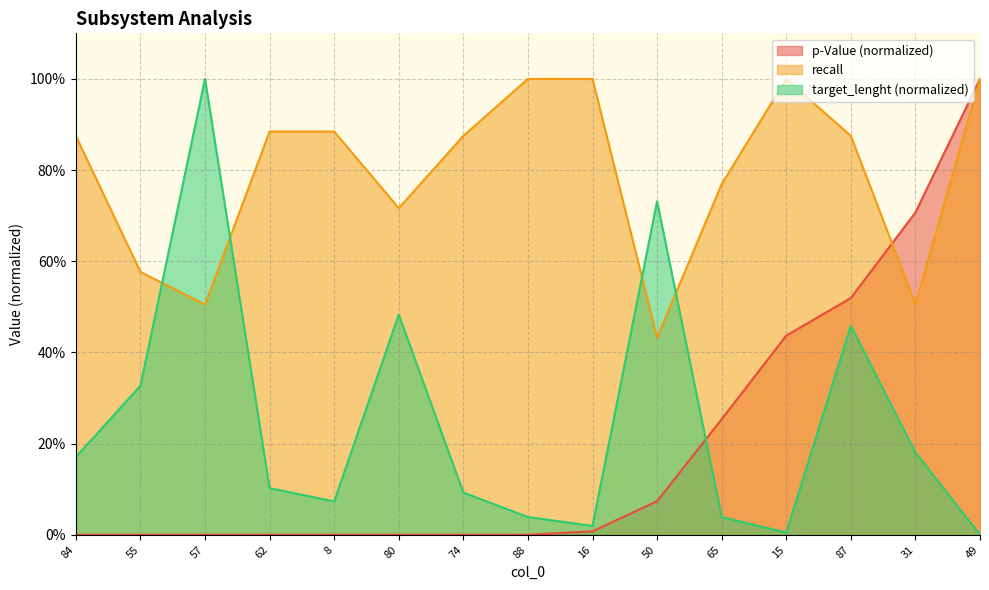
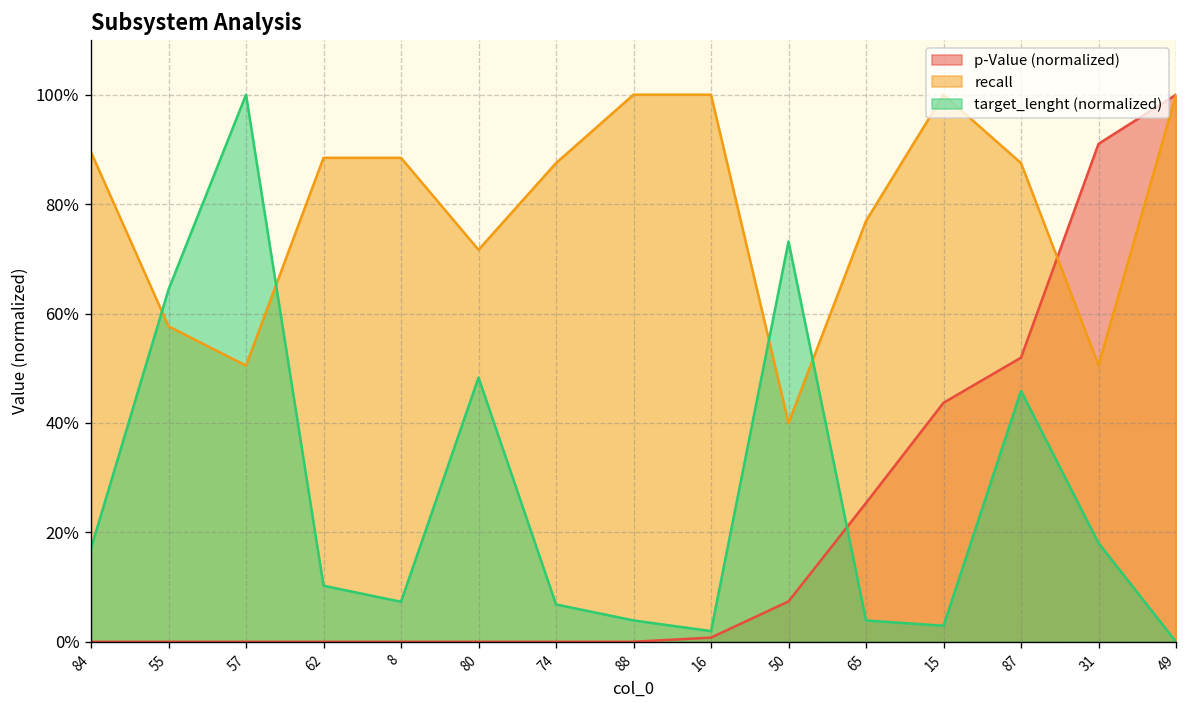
  {
    "p-Value (normalized)": {
      "84": "0%",
      "55": "0%",
      "57": "0%",
      "62": "0%",
      "8": "0%",
      "80": "0%",
      "74": "0%",
      "88": "0%",
      "16": "1%",
      "50": "7%",
      "65": "25%",
      "15": "44%",
      "87": "52%",
-     "31": "71%"
+     "31": "91%"
    },
    "recall": {
-     "84": "88%",
+     "84": "90%",
      "55": "58%",
      "57": "50%",
      "62": "88%",
      "8": "88%",
      "80": "72%",
      "74": "88%",
      "88": "100%",
      "16": "100%",
-     "50": "43%",
+     "50": "40%",
      "65": "77%",
      "87": "88%",
      "31": "51%"
    },
    "target_lenght (normalized)": {
      "84": "17%",
-     "55": "33%",
+     "55": "64%",
      "57": "100%",
      "62": "10%",
      "8": "7%",
      "80": "48%",
-     "74": "9%",
+     "74": "7%",
      "88": "4%",
      "16": "2%",
      "50": "73%",
      "65": "4%",
-     "15": "0%",
+     "15": "3%",
      "87": "46%",
      "31": "18%",
      "49": "0%"
    }
  }
